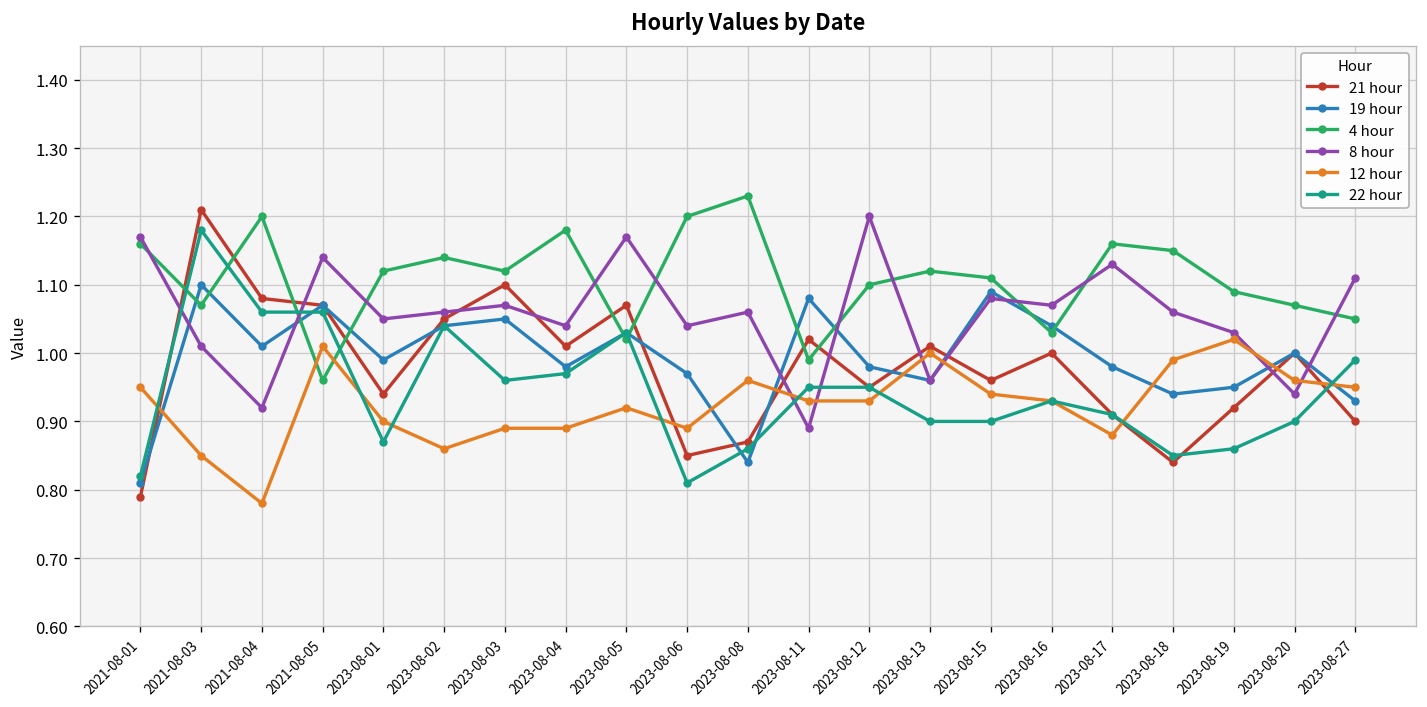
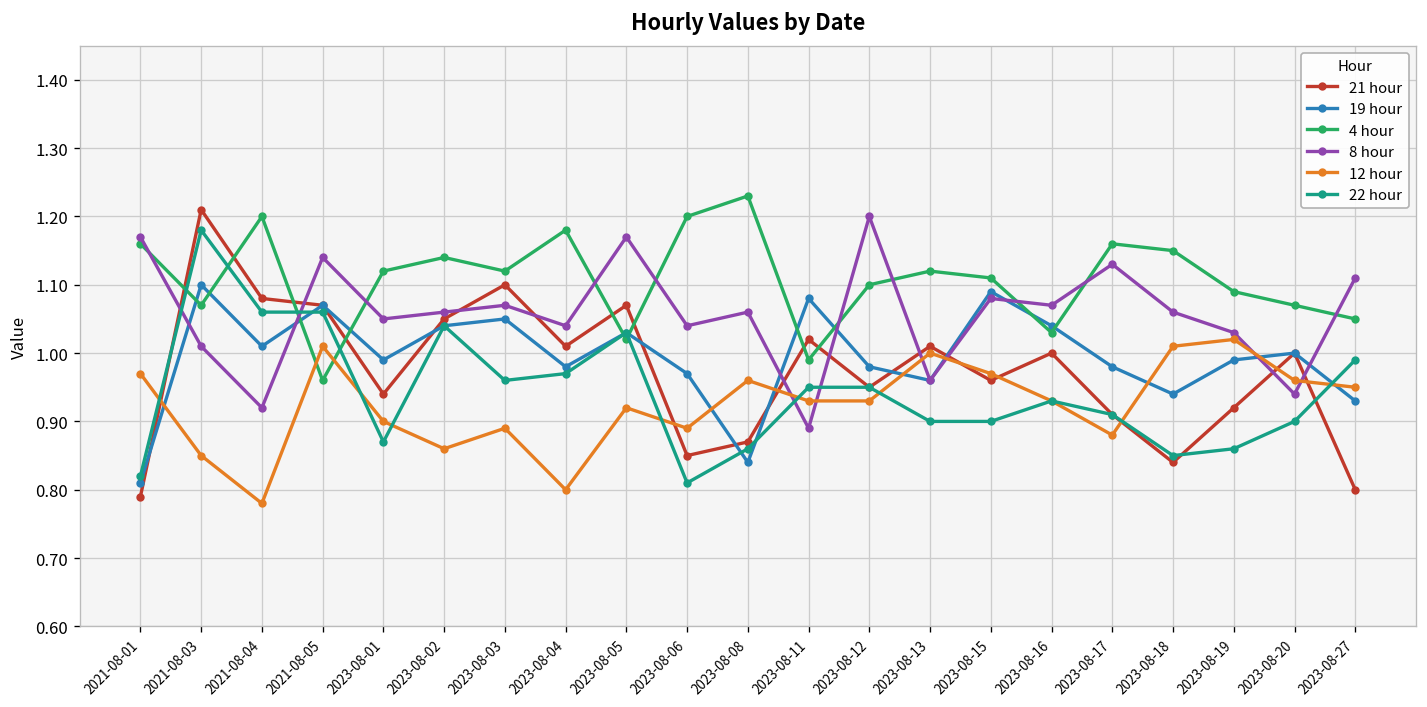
  {
    "21 hour": {
      "2021-08-01": 0.79,
      "2021-08-03": 1.21,
      "2021-08-04": 1.08,
      "2023-08-01": 0.94,
      "2023-08-02": 1.05,
      "2023-08-03": 1.1,
      "2023-08-04": 1.01,
      "2023-08-05": 1.07,
      "2023-08-06": 0.85,
      "2023-08-08": 0.87,
      "2023-08-11": 1.02,
      "2023-08-13": 1.01,
      "2023-08-15": 0.96,
      "2023-08-16": 1.0,
      "2023-08-18": 0.84,
      "2023-08-19": 0.92,
-     "2023-08-27": 0.9
+     "2023-08-27": 0.8
    },
    "19 hour": {
      "2021-08-01": 0.81,
      "2021-08-03": 1.10,
      "2021-08-04": 1.01,
      "2023-08-01": 0.99,
      "2023-08-03": 1.05,
      "2023-08-04": 0.98,
      "2023-08-06": 0.97,
      "2023-08-08": 0.84,
      "2023-08-11": 1.08,
      "2023-08-12": 0.98,
      "2023-08-15": 1.09,
      "2023-08-16": 1.04,
      "2023-08-17": 0.98,
      "2023-08-18": 0.94,
-     "2023-08-19": 0.95,
+     "2023-08-19": 0.99,
      "2023-08-27": 0.93
    },
    "8 hour": {
      "2021-08-01": 1.17,
      "2021-08-03": 1.01,
      "2021-08-04": 0.92,
      "2021-08-05": 1.14,
      "2023-08-01": 1.05,
      "2023-08-02": 1.06,
      "2023-08-03": 1.07,
      "2023-08-04": 1.04,
      "2023-08-05": 1.17,
      "2023-08-06": 1.04,
      "2023-08-08": 1.06,
      "2023-08-11": 0.89,
      "2023-08-12": 1.20,
      "2023-08-15": 1.08,
      "2023-08-16": 1.07,
      "2023-08-17": 1.13,
      "2023-08-18": 1.06,
      "2023-08-19": 1.03,
      "2023-08-20": 0.94,
      "2023-08-27": 1.11
    },
    "12 hour": {
-     "2021-08-01": 0.95,
+     "2021-08-01": 0.97,
      "2021-08-03": 0.85,
      "2021-08-04": 0.78,
      "2021-08-05": 1.01,
      "2023-08-01": 0.90,
      "2023-08-02": 0.86,
      "2023-08-03": 0.89,
-     "2023-08-04": 0.89,
+     "2023-08-04": 0.80,
      "2023-08-05": 0.92,
      "2023-08-06": 0.89,
      "2023-08-08": 0.96,
      "2023-08-11": 0.93,
      "2023-08-12": 0.93,
      "2023-08-13": 1.00,
-     "2023-08-15": 0.94,
+     "2023-08-15": 0.97,
      "2023-08-17": 0.88,
-     "2023-08-18": 0.99,
+     "2023-08-18": 1.01,
      "2023-08-19": 1.02,
      "2023-08-20": 0.96,
      "2023-08-27": 0.95
    }
  }
